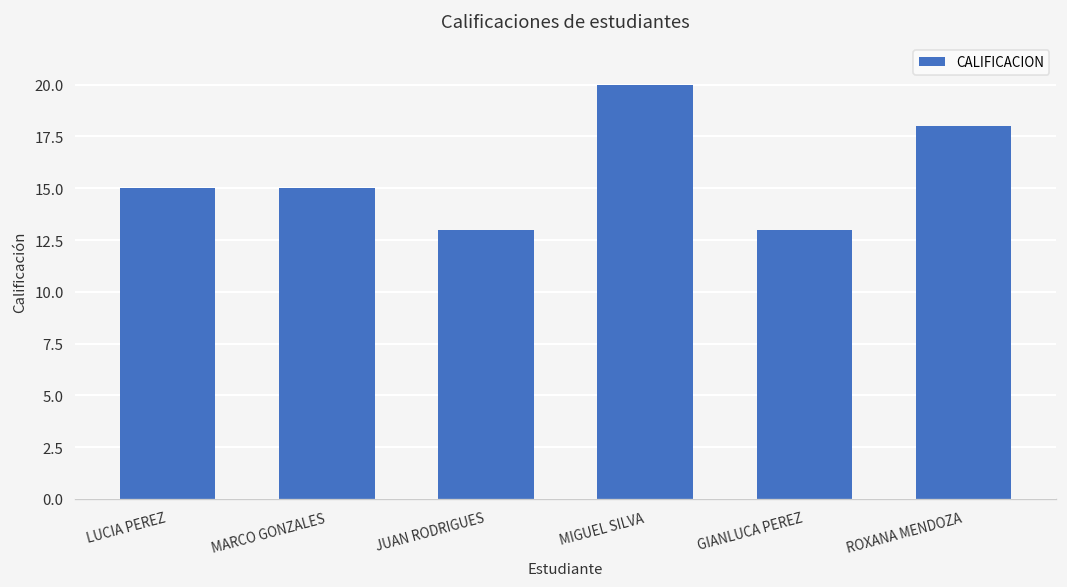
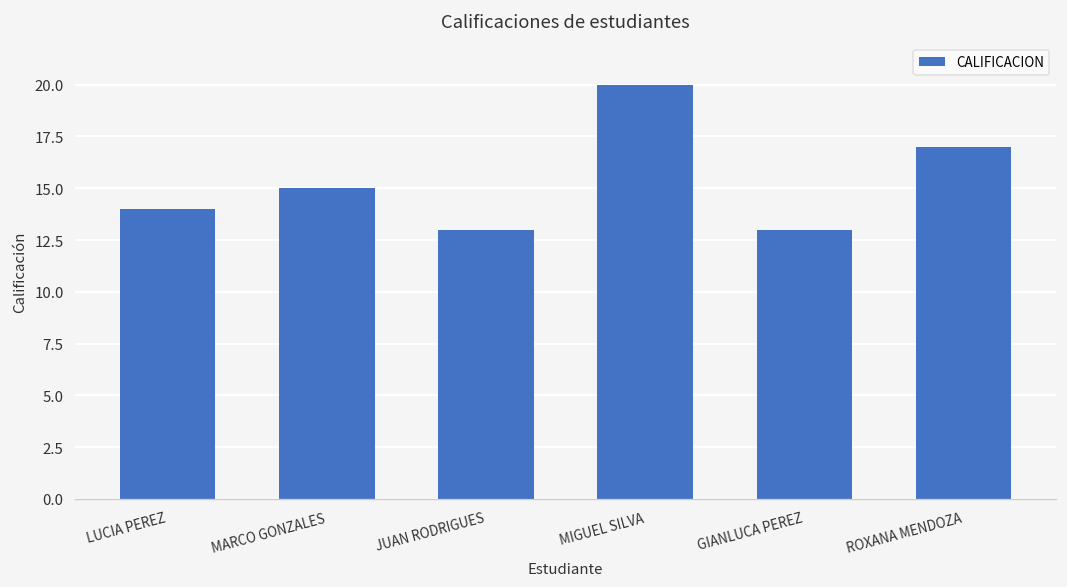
  {
-   "LUCIA PEREZ": 15,
+   "LUCIA PEREZ": 14,
    "MARCO GONZALES": 15,
    "JUAN RODRIGUES": 13,
    "MIGUEL SILVA": 20,
    "GIANLUCA PEREZ": 13,
-   "ROXANA MENDOZA": 18
+   "ROXANA MENDOZA": 17
  }
